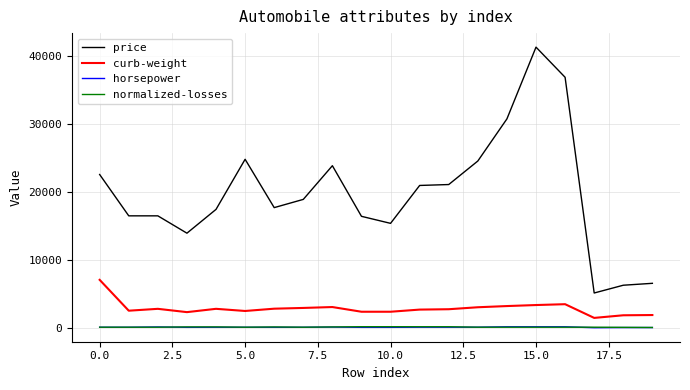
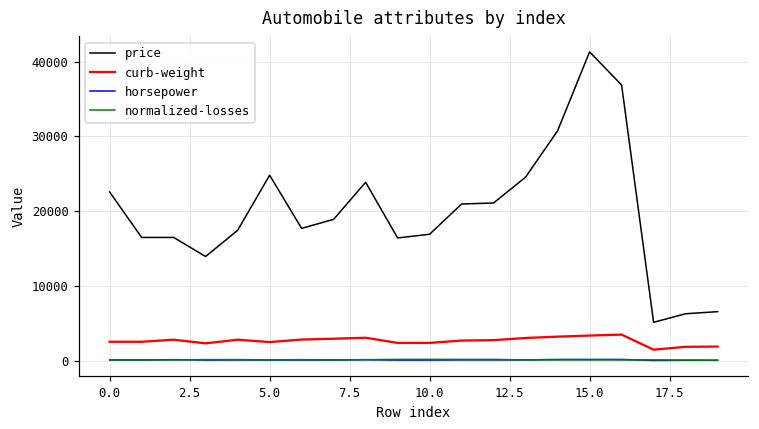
  {
    "price": {
      "0.0": 23000,
      "5.0": 25000,
-     "10.0": 15000,
+     "10.0": 17000,
      "15.0": 41000
    },
    "curb-weight": {
-     "0.0": 7000,
+     "0.0": 3000,
      "5.0": 3000,
      "10.0": 2000,
      "15.0": 3000
    }
  }
